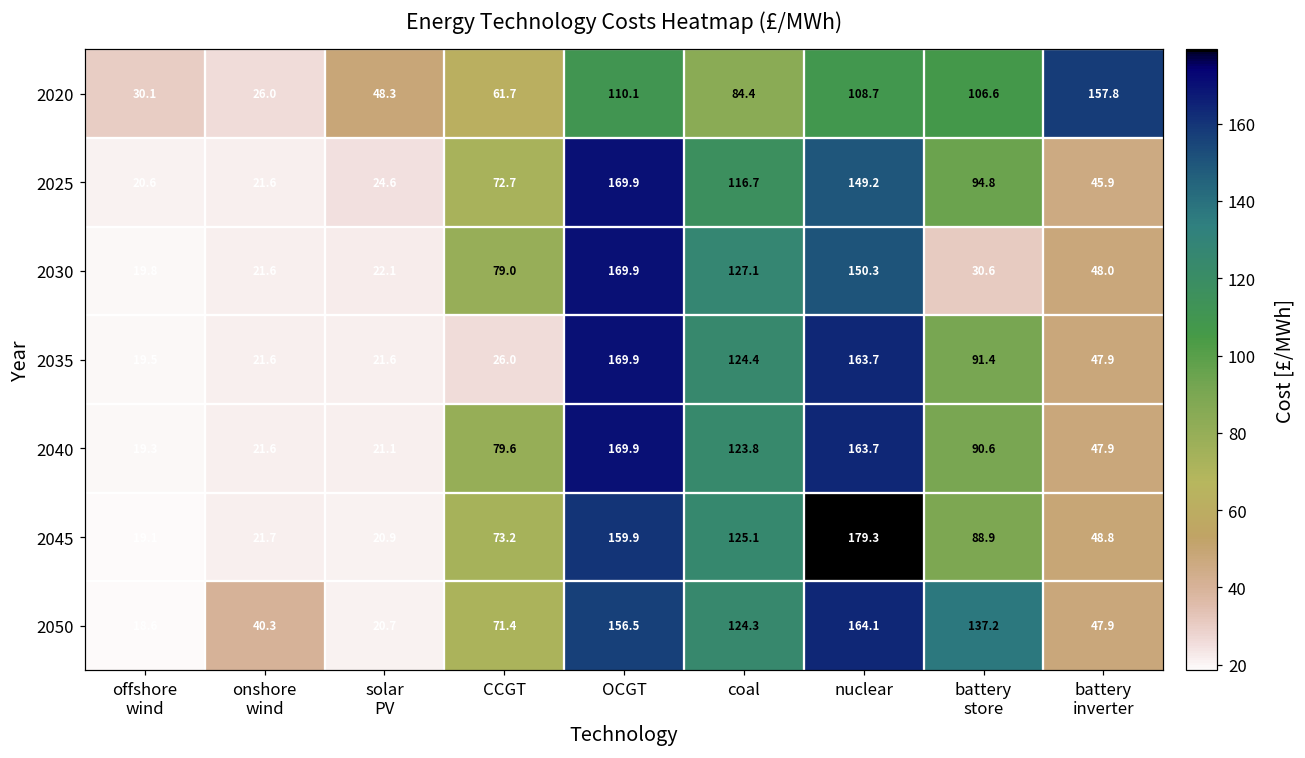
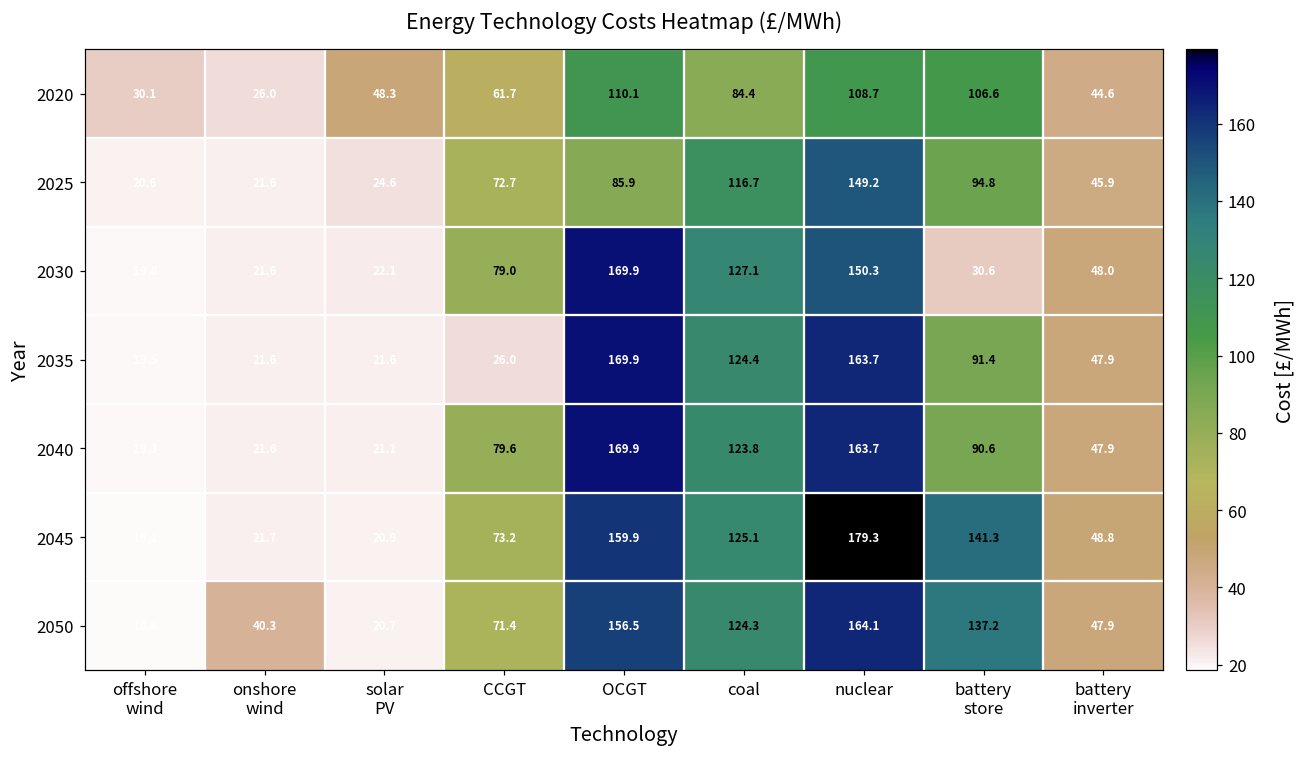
  {
    "2020": {
      "offshore wind": 30.1,
      "solar PV": 48.3,
      "CCGT": 61.7,
      "OCGT": 110.1,
      "coal": 84.4,
      "nuclear": 108.7,
      "battery store": 106.6,
-     "battery inverter": 157.8
+     "battery inverter": 44.6
    },
    "2025": {
      "CCGT": 72.7,
-     "OCGT": 169.9,
+     "OCGT": 85.9,
      "coal": 116.7,
      "nuclear": 149.2,
      "battery store": 94.8,
      "battery inverter": 45.9
    },
    "2030": {
      "CCGT": 79.0,
      "OCGT": 169.9,
      "coal": 127.1,
      "nuclear": 150.3,
      "battery store": 30.6,
      "battery inverter": 48.0
    },
    "2035": {
      "OCGT": 169.9,
      "coal": 124.4,
      "nuclear": 163.7,
      "battery store": 91.4,
      "battery inverter": 47.9
    },
    "2040": {
      "CCGT": 79.6,
      "OCGT": 169.9,
      "coal": 123.8,
      "nuclear": 163.7,
      "battery store": 90.6,
      "battery inverter": 47.9
    },
    "2045": {
      "CCGT": 73.2,
      "OCGT": 159.9,
      "coal": 125.1,
      "nuclear": 179.3,
-     "battery store": 88.9,
+     "battery store": 141.3,
      "battery inverter": 48.8
    },
    "2050": {
      "onshore wind": 40.3,
      "CCGT": 71.4,
      "OCGT": 156.5,
      "coal": 124.3,
      "nuclear": 164.1,
      "battery store": 137.2,
      "battery inverter": 47.9
    }
  }
